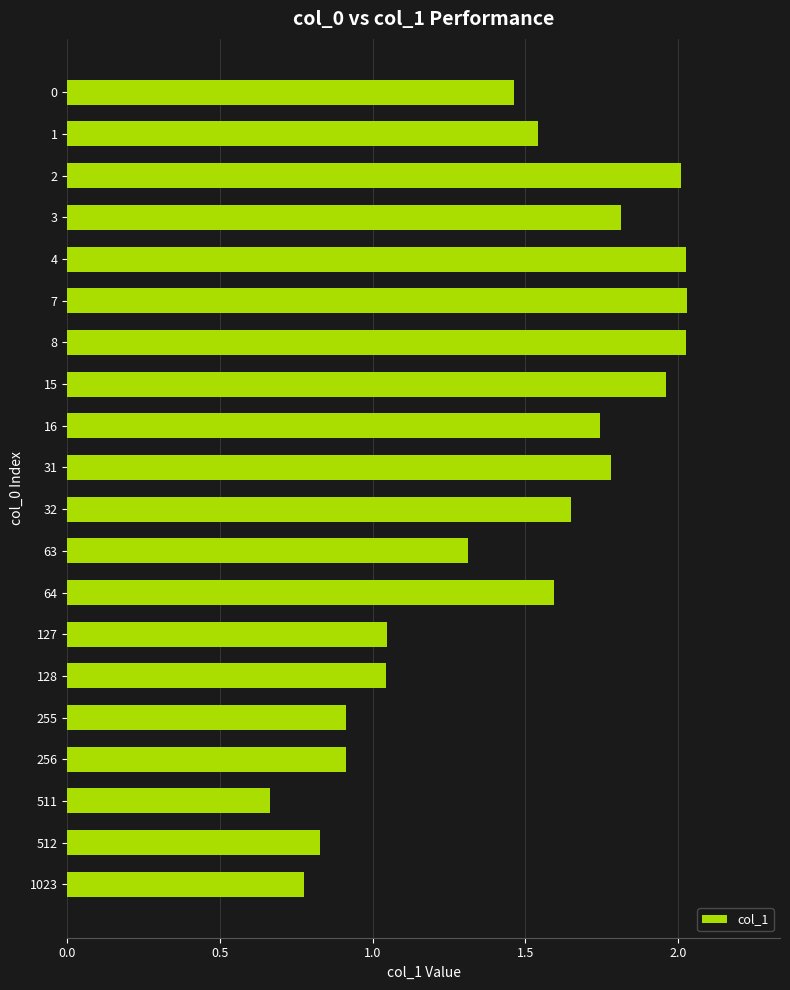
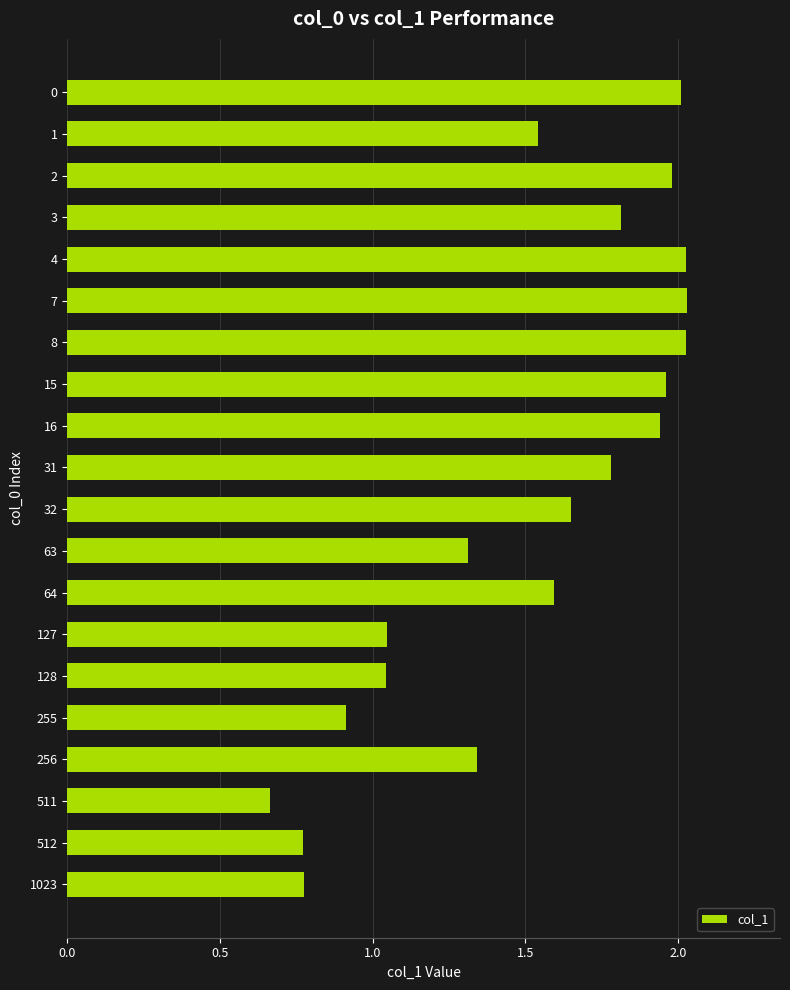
  {
-   "0": 1.46,
+   "0": 2.01,
    "1": 1.54,
-   "2": 2.01,
+   "2": 1.98,
    "3": 1.81,
    "4": 2.03,
    "7": 2.03,
    "8": 2.03,
    "15": 1.96,
-   "16": 1.74,
+   "16": 1.94,
    "31": 1.78,
    "32": 1.65,
    "63": 1.31,
    "64": 1.60,
    "127": 1.05,
    "128": 1.04,
    "255": 0.91,
-   "256": 0.91,
+   "256": 1.34,
    "511": 0.66,
-   "512": 0.83,
+   "512": 0.77,
    "1023": 0.77
  }
